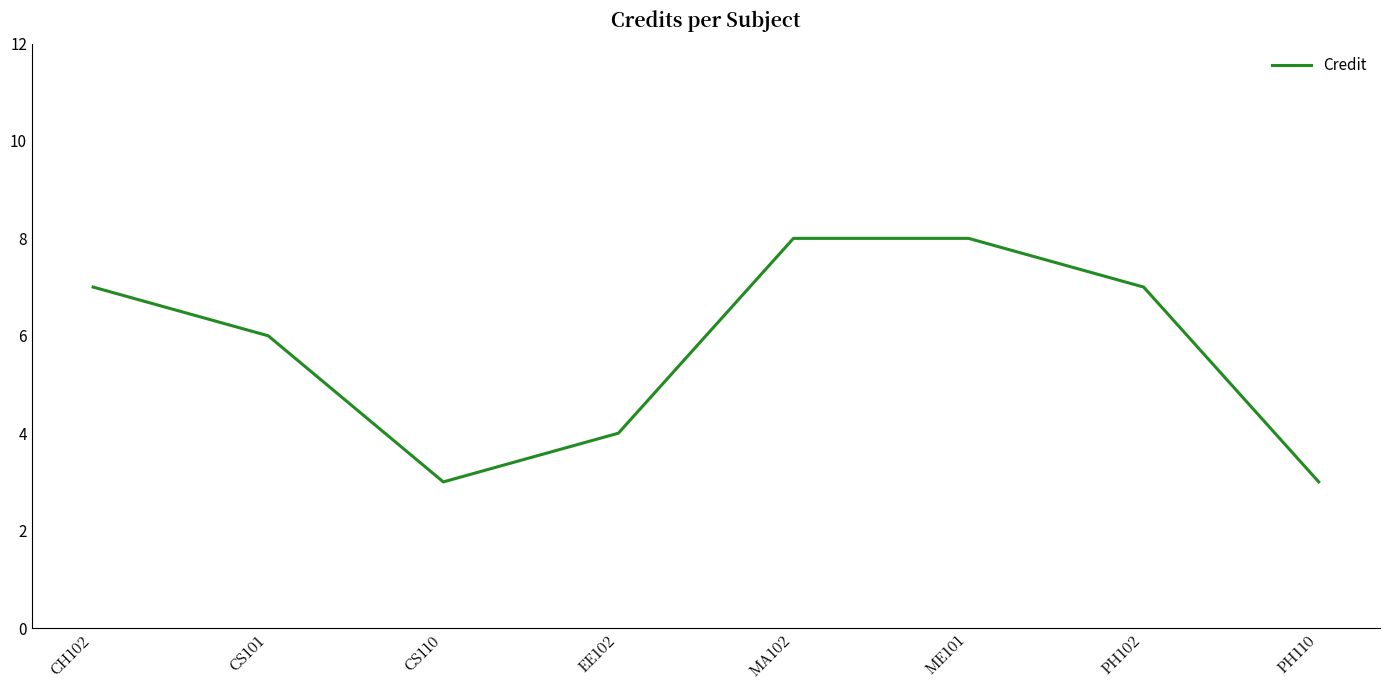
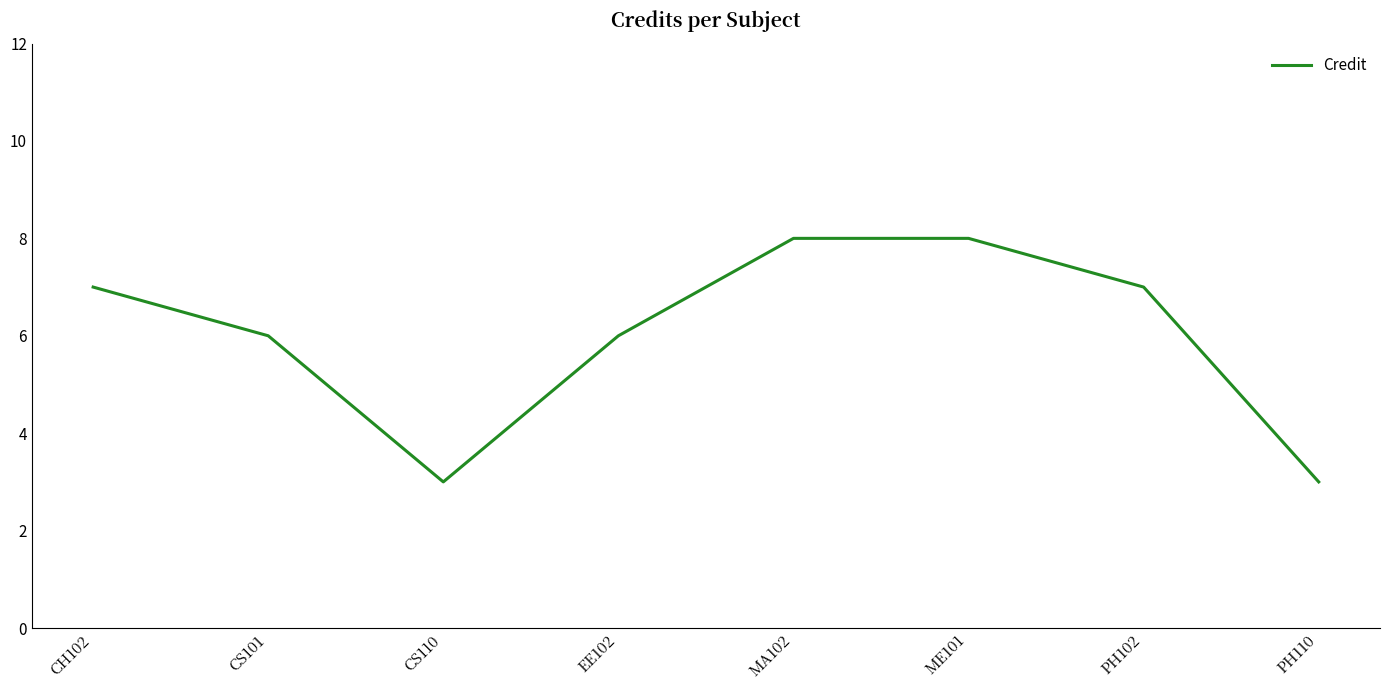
  {
    "CH102": 7,
    "CS101": 6,
    "CS110": 3,
-   "EE102": 4,
+   "EE102": 6,
    "MA102": 8,
    "ME101": 8,
    "PH102": 7,
    "PH110": 3
  }
